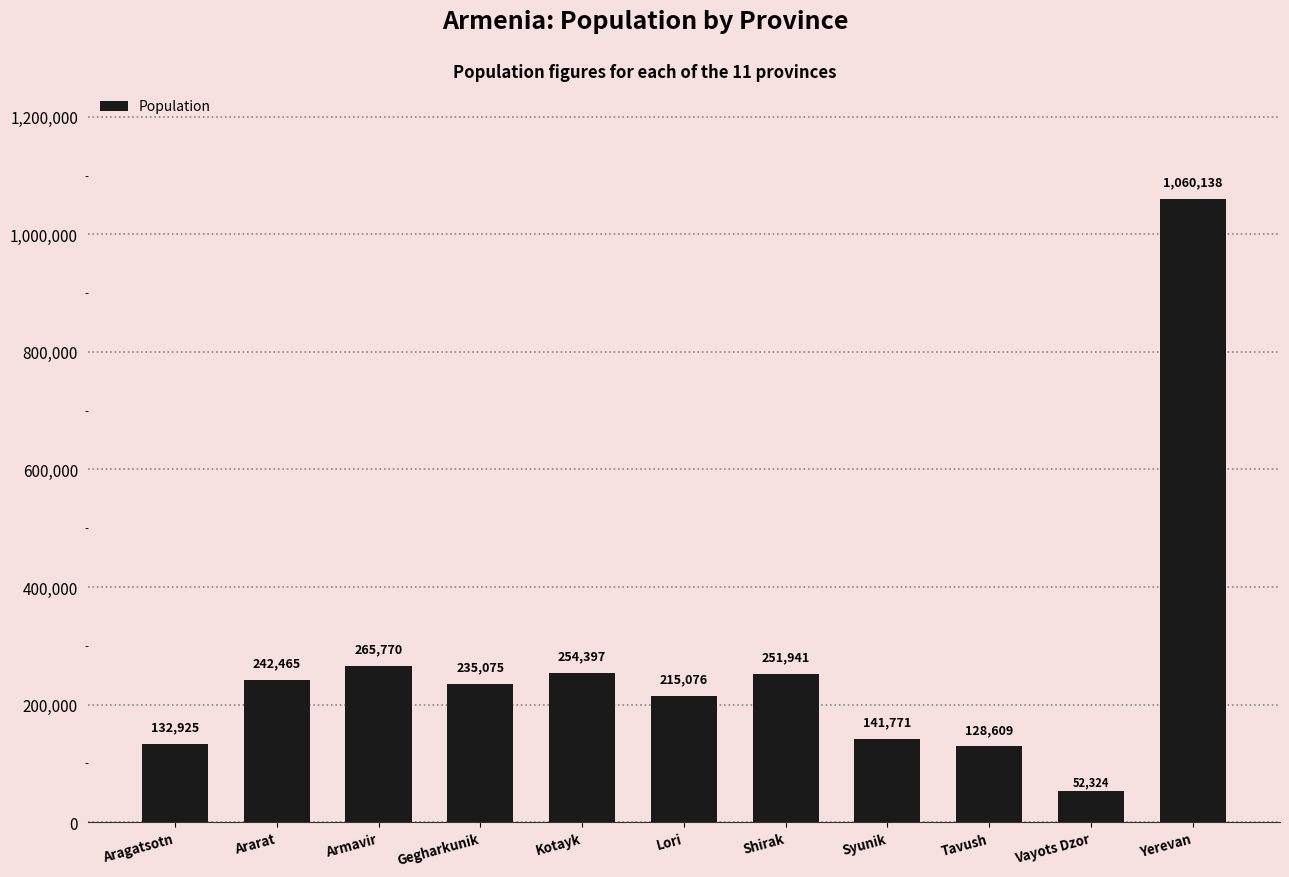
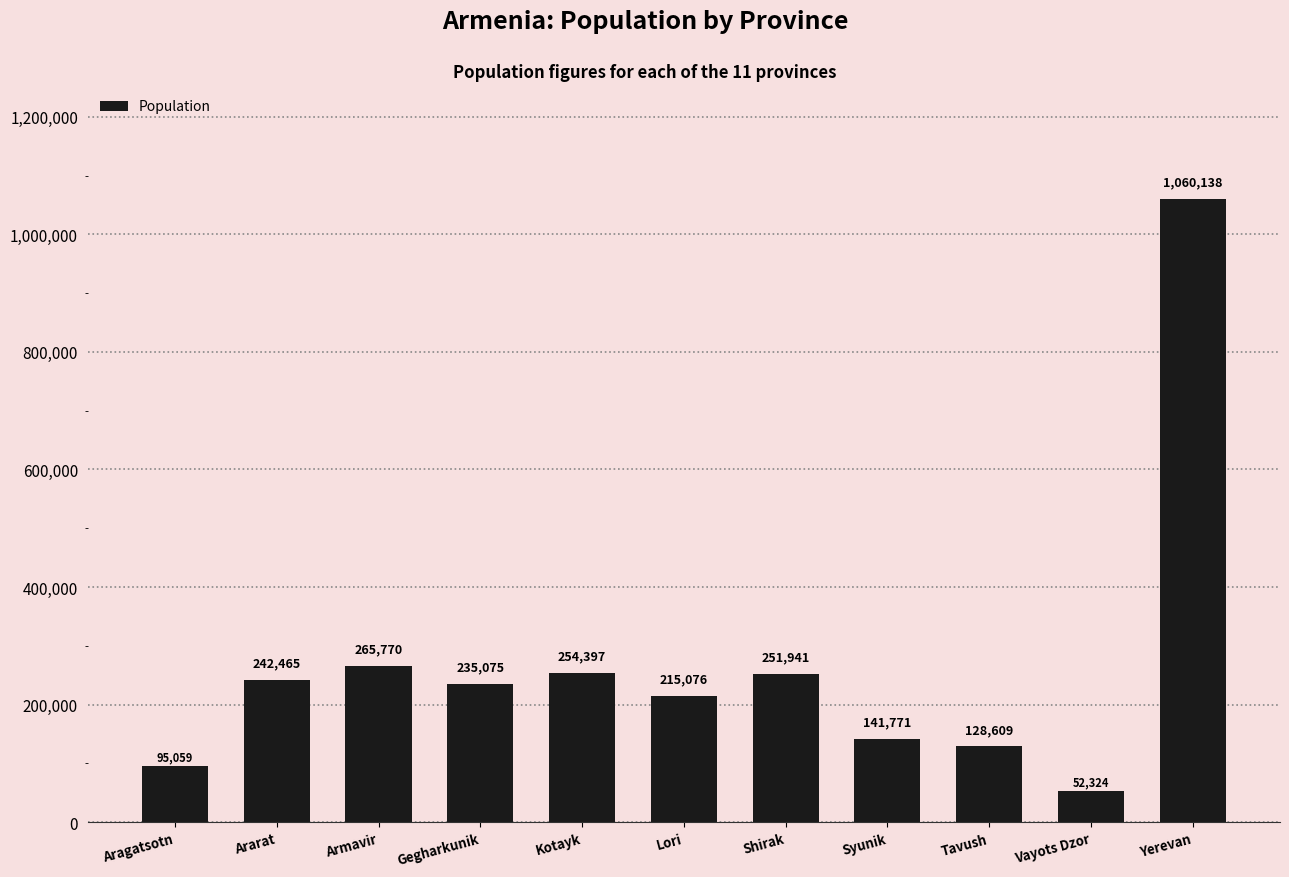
  {
-   "Aragatsotn": "132,925",
+   "Aragatsotn": "95,059",
    "Ararat": "242,465",
    "Armavir": "265,770",
    "Gegharkunik": "235,075",
    "Kotayk": "254,397",
    "Lori": "215,076",
    "Shirak": "251,941",
    "Syunik": "141,771",
    "Tavush": "128,609",
    "Vayots Dzor": "52,324",
    "Yerevan": "1,060,138"
  }
